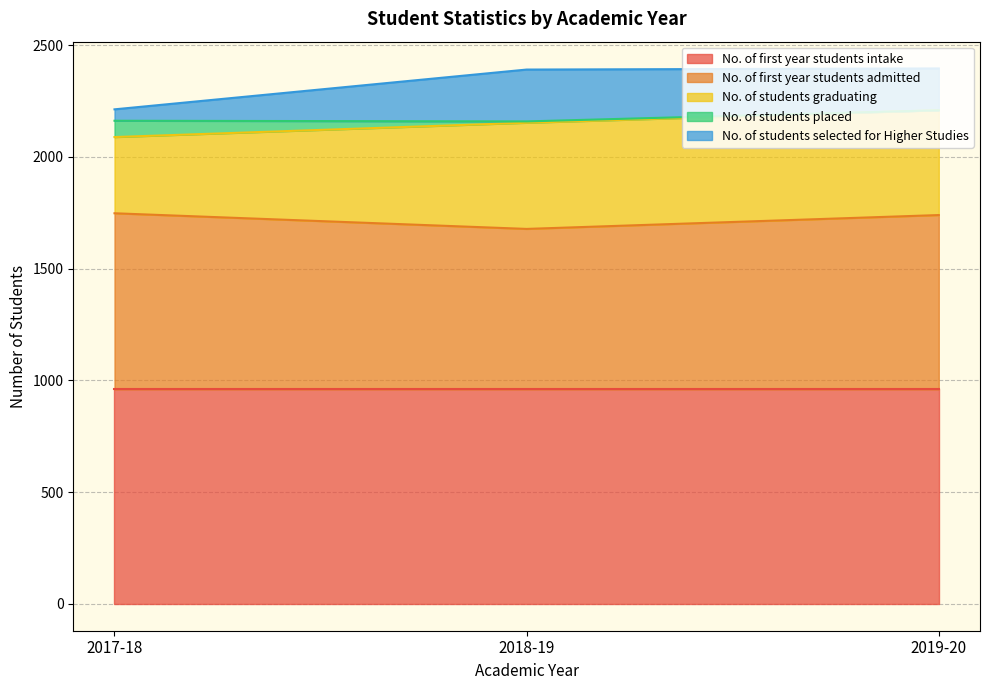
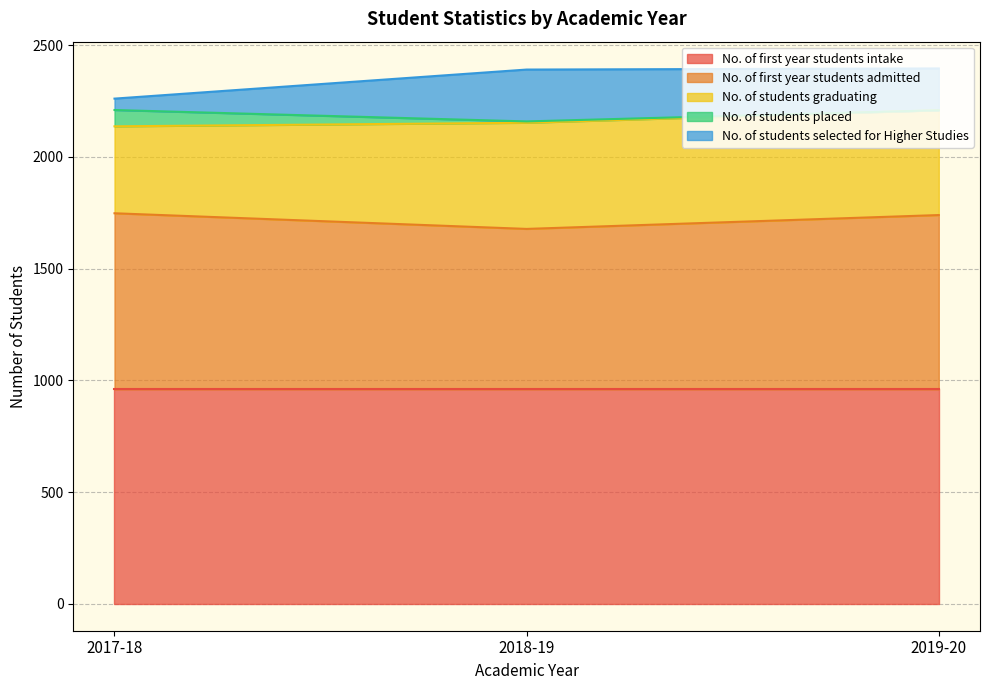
  {
    "No. of students graduating": {
-     "2017-18": 340
+     "2017-18": 390
    },
    "No. of students placed": {
      "2017-18": 70
    },
    "No. of students selected for Higher Studies": {
      "2017-18": 50,
      "2018-19": 230
    }
  }
